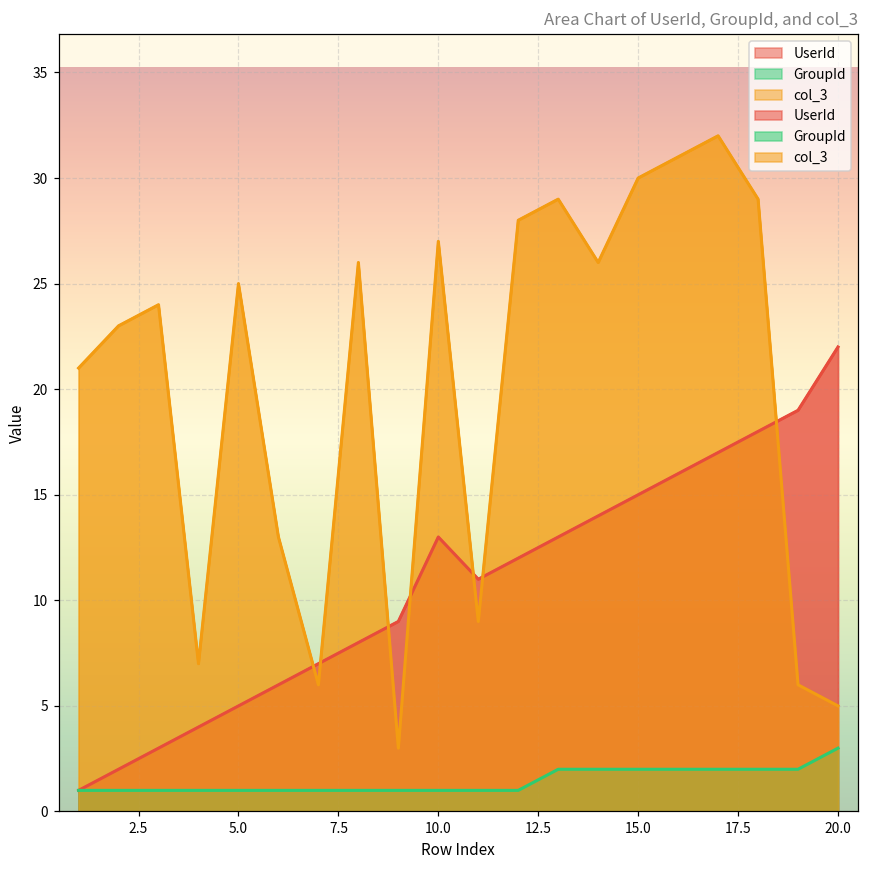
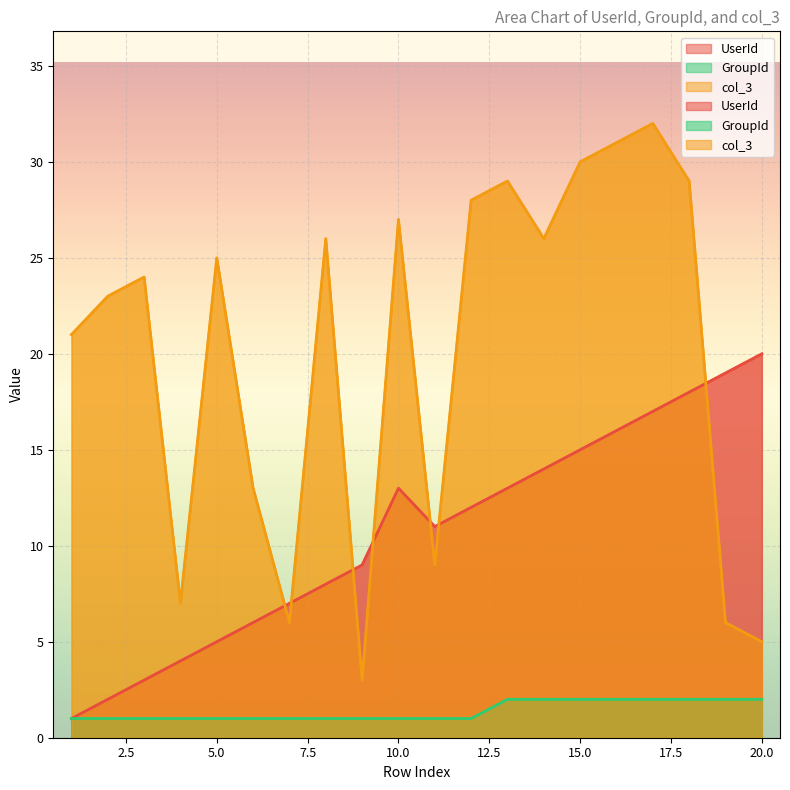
  {
    "UserId": {
      "5.0": 5,
      "10.0": 13,
      "15.0": 15,
-     "20.0": 22
+     "20.0": 20
    },
    "GroupId": {
      "5.0": 1,
      "10.0": 1,
      "15.0": 2,
-     "20.0": 3
+     "20.0": 2
    },
    "col_3": {
      "5.0": 25,
      "10.0": 27,
      "15.0": 30,
      "20.0": 5
    }
  }
